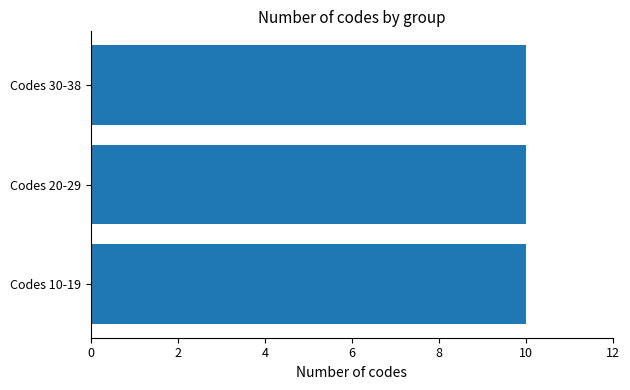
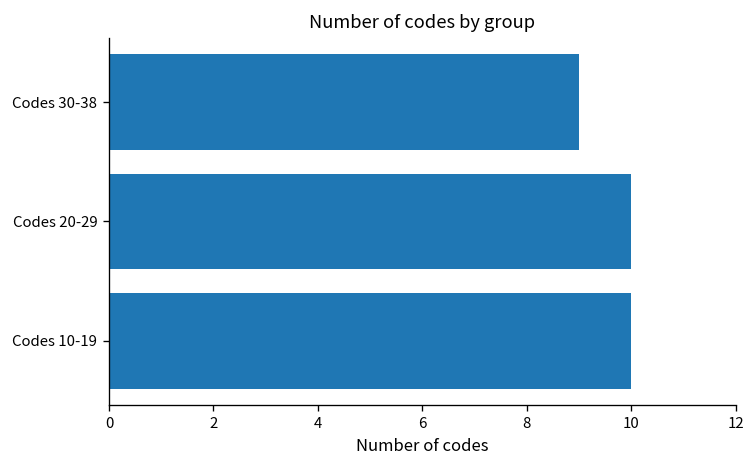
  {
-   "Codes 30-38": 10,
+   "Codes 30-38": 9,
    "Codes 20-29": 10,
    "Codes 10-19": 10
  }
